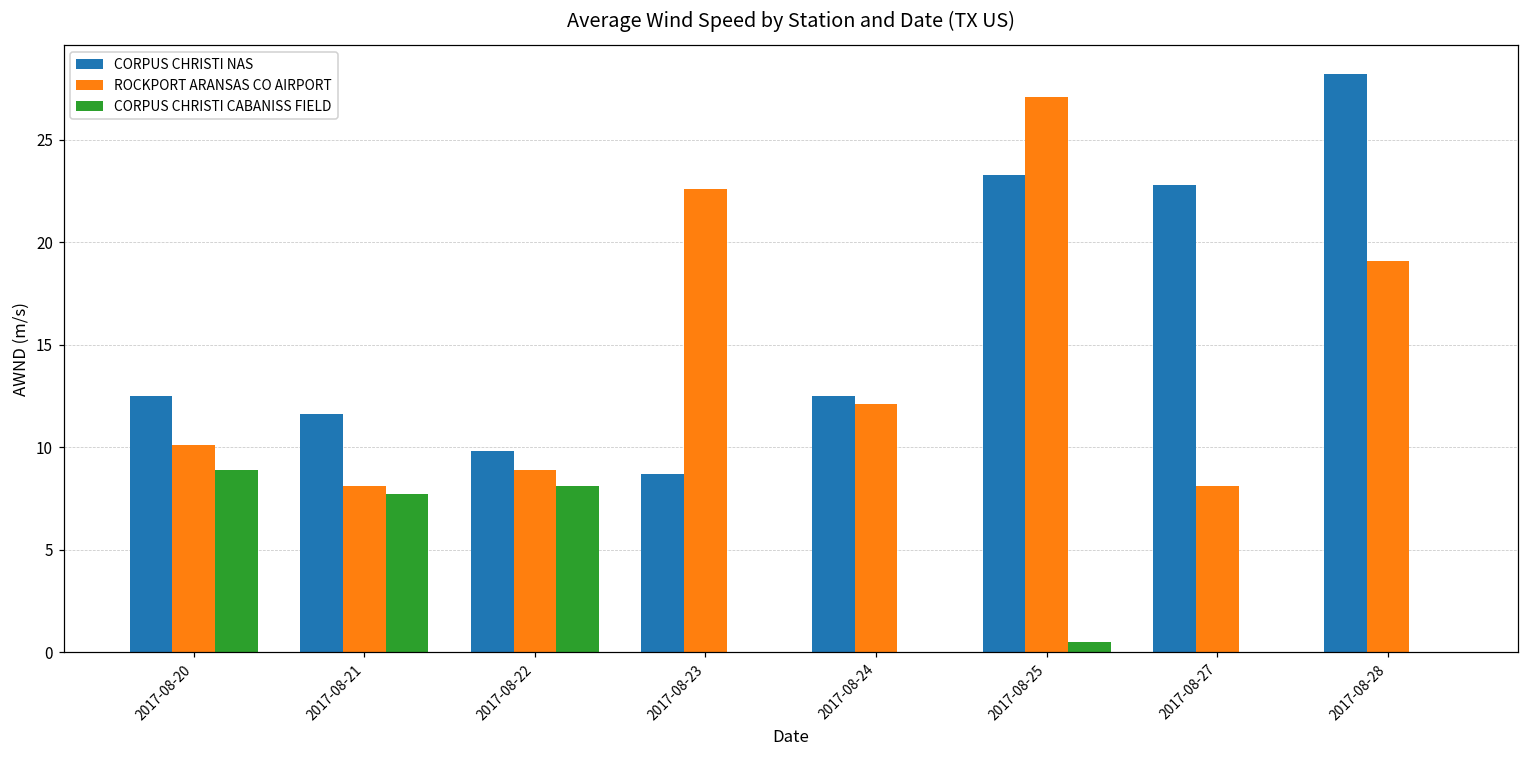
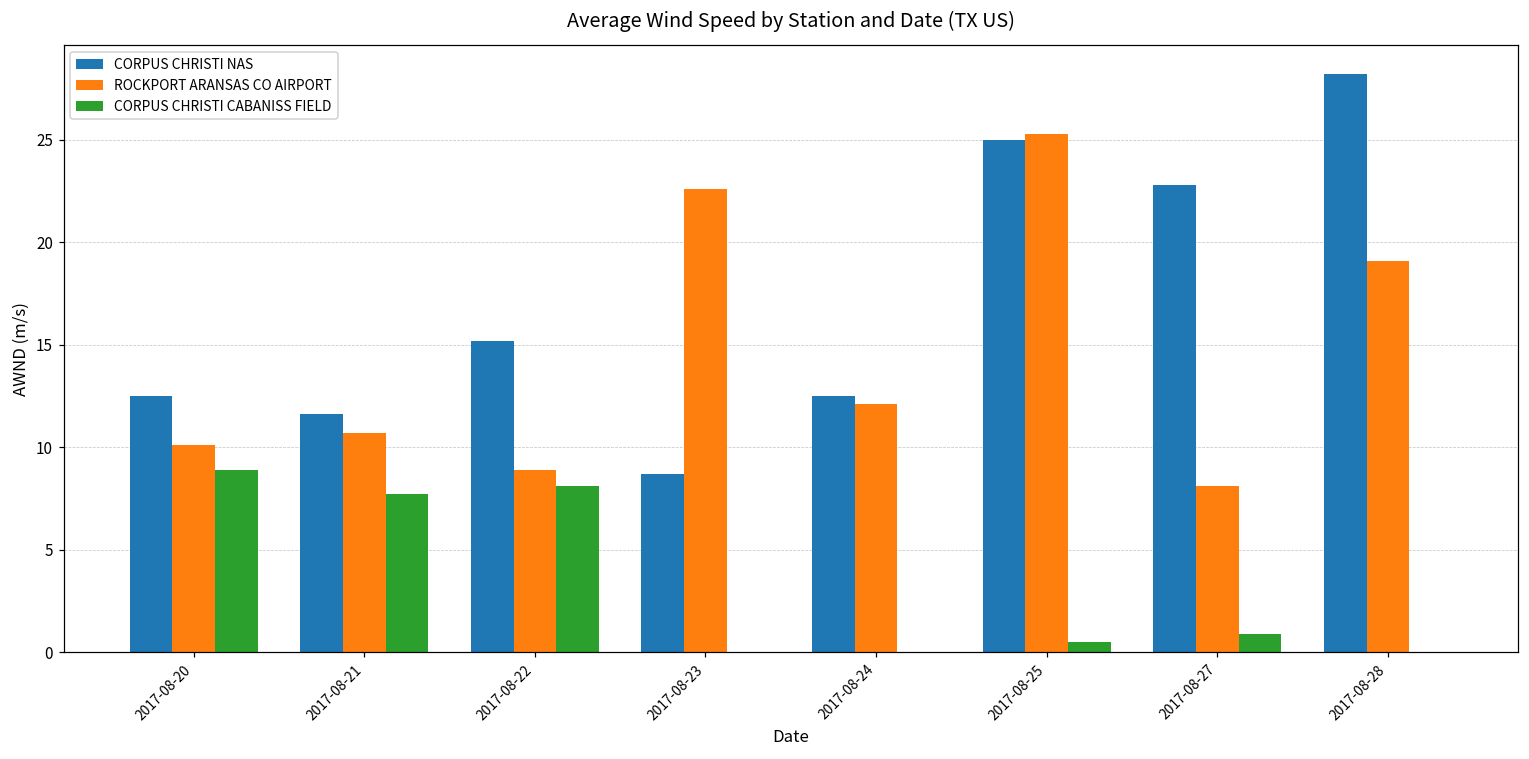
  {
    "CORPUS CHRISTI NAS": {
      "2017-08-20": 12.5,
      "2017-08-21": 11.6,
-     "2017-08-22": 9.8,
+     "2017-08-22": 15.2,
      "2017-08-23": 8.7,
      "2017-08-24": 12.5,
-     "2017-08-25": 23.3,
+     "2017-08-25": 25.0,
      "2017-08-27": 22.8,
      "2017-08-28": 28.2
    },
    "ROCKPORT ARANSAS CO AIRPORT": {
      "2017-08-20": 10.1,
-     "2017-08-21": 8.1,
+     "2017-08-21": 10.7,
      "2017-08-22": 8.9,
      "2017-08-23": 22.6,
      "2017-08-24": 12.1,
-     "2017-08-25": 27.1,
+     "2017-08-25": 25.3,
      "2017-08-27": 8.1,
      "2017-08-28": 19.1
    },
    "CORPUS CHRISTI CABANISS FIELD": {
      "2017-08-20": 8.9,
      "2017-08-21": 7.7,
      "2017-08-22": 8.1,
      "2017-08-23": 0.0,
      "2017-08-24": 0.0,
      "2017-08-25": 0.5,
-     "2017-08-27": 0.0,
+     "2017-08-27": 0.9,
      "2017-08-28": 0.0
    }
  }
